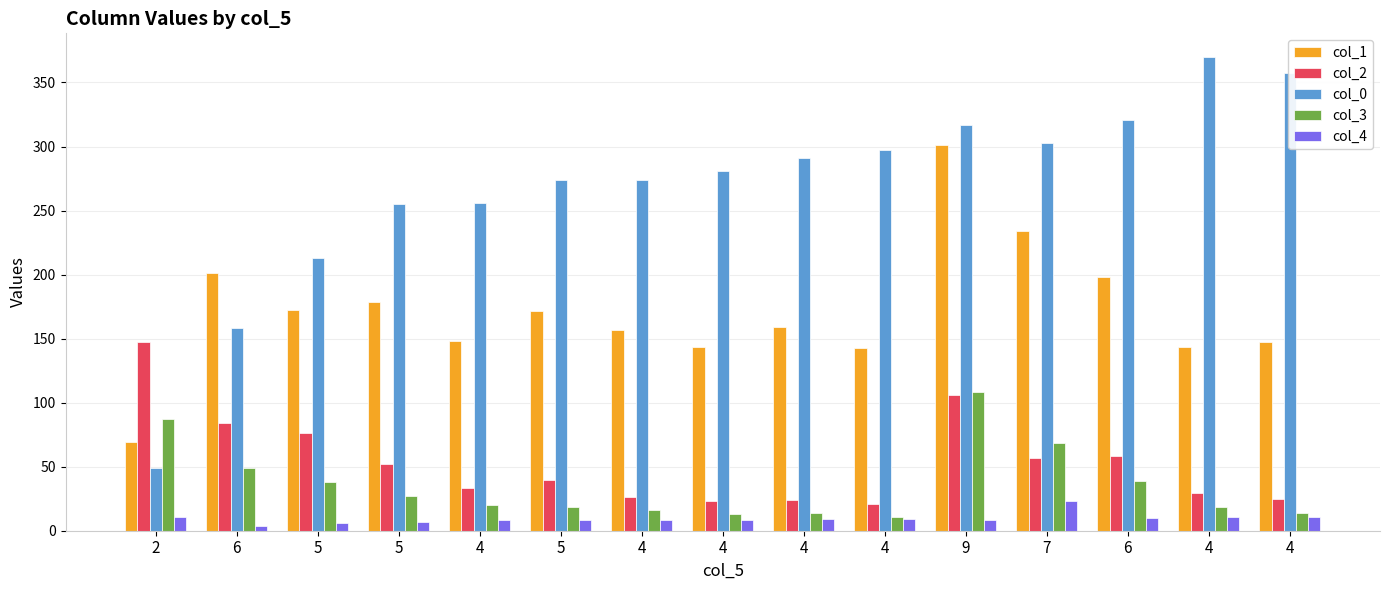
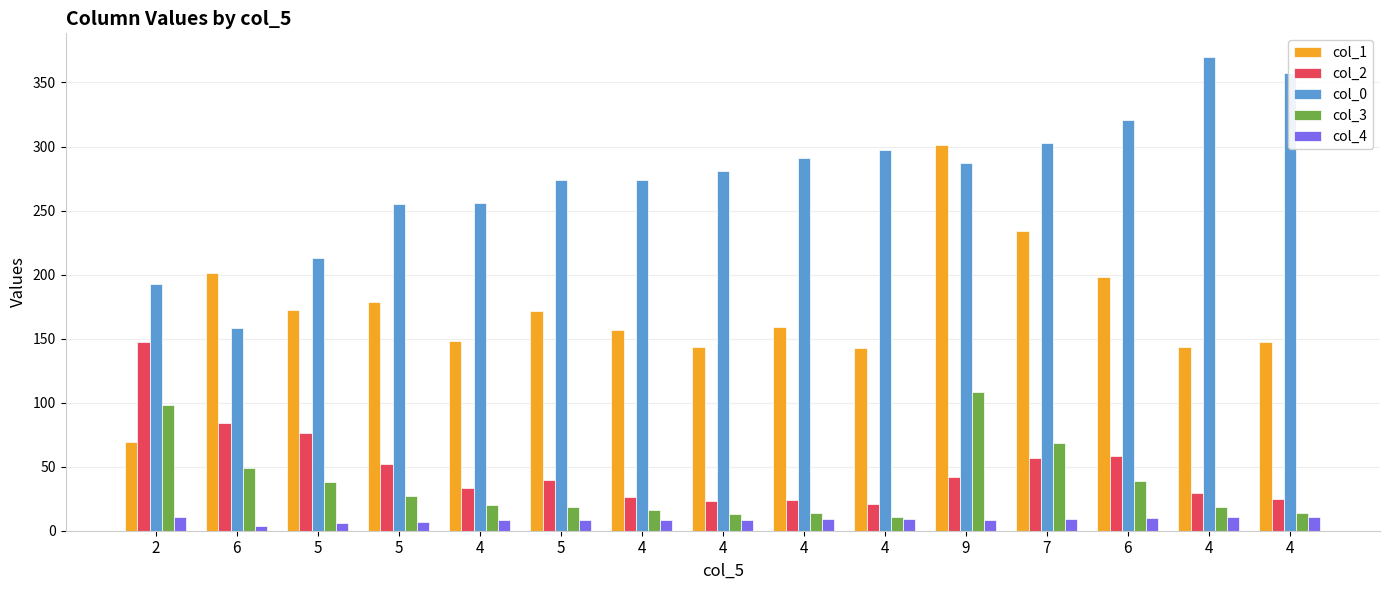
  {
    "col_1": {
      "2": 69,
      "9": 301,
      "7": 234
    },
    "col_2": {
      "2": 147,
-     "9": 106,
+     "9": 42,
      "7": 57
    },
    "col_0": {
-     "2": 49,
-     "9": 317,
+     "2": 192,
+     "9": 287,
      "7": 303
    },
    "col_3": {
-     "2": 87,
+     "2": 98,
      "9": 108,
      "7": 69
    },
    "col_4": {
      "2": 11,
      "9": 8,
-     "7": 23
+     "7": 9
    }
  }
